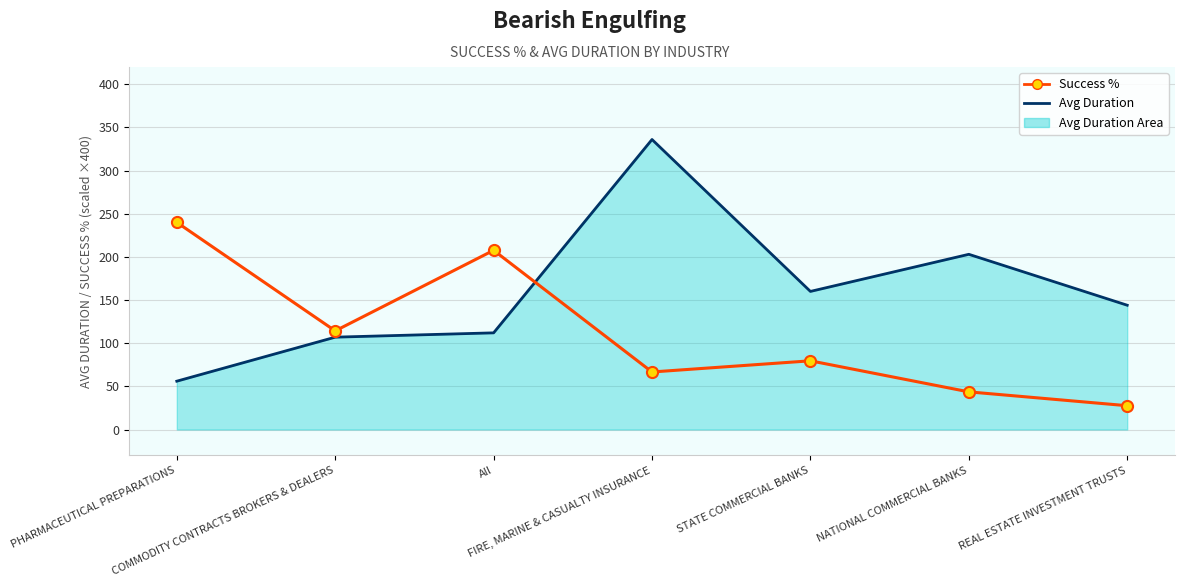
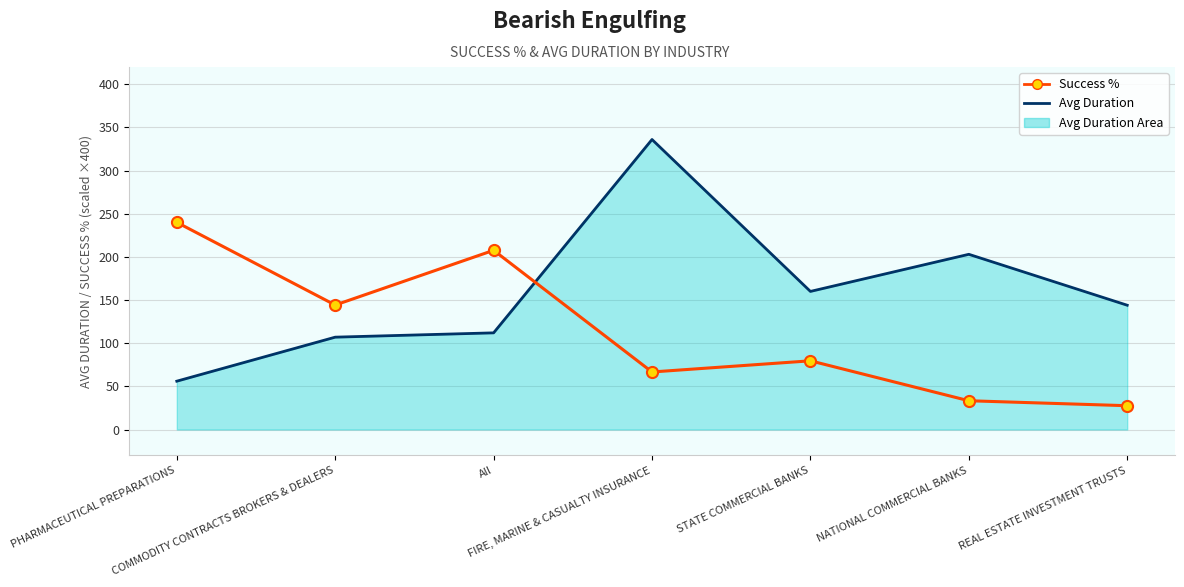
  {
    "Success %": {
      "PHARMACEUTICAL PREPARATIONS": 240,
-     "COMMODITY CONTRACTS BROKERS & DEALERS": 110,
+     "COMMODITY CONTRACTS BROKERS & DEALERS": 140,
      "All": 210,
      "FIRE, MARINE & CASUALTY INSURANCE": 70,
      "STATE COMMERCIAL BANKS": 80,
-     "NATIONAL COMMERCIAL BANKS": 40,
+     "NATIONAL COMMERCIAL BANKS": 30,
      "REAL ESTATE INVESTMENT TRUSTS": 30
    }
  }
